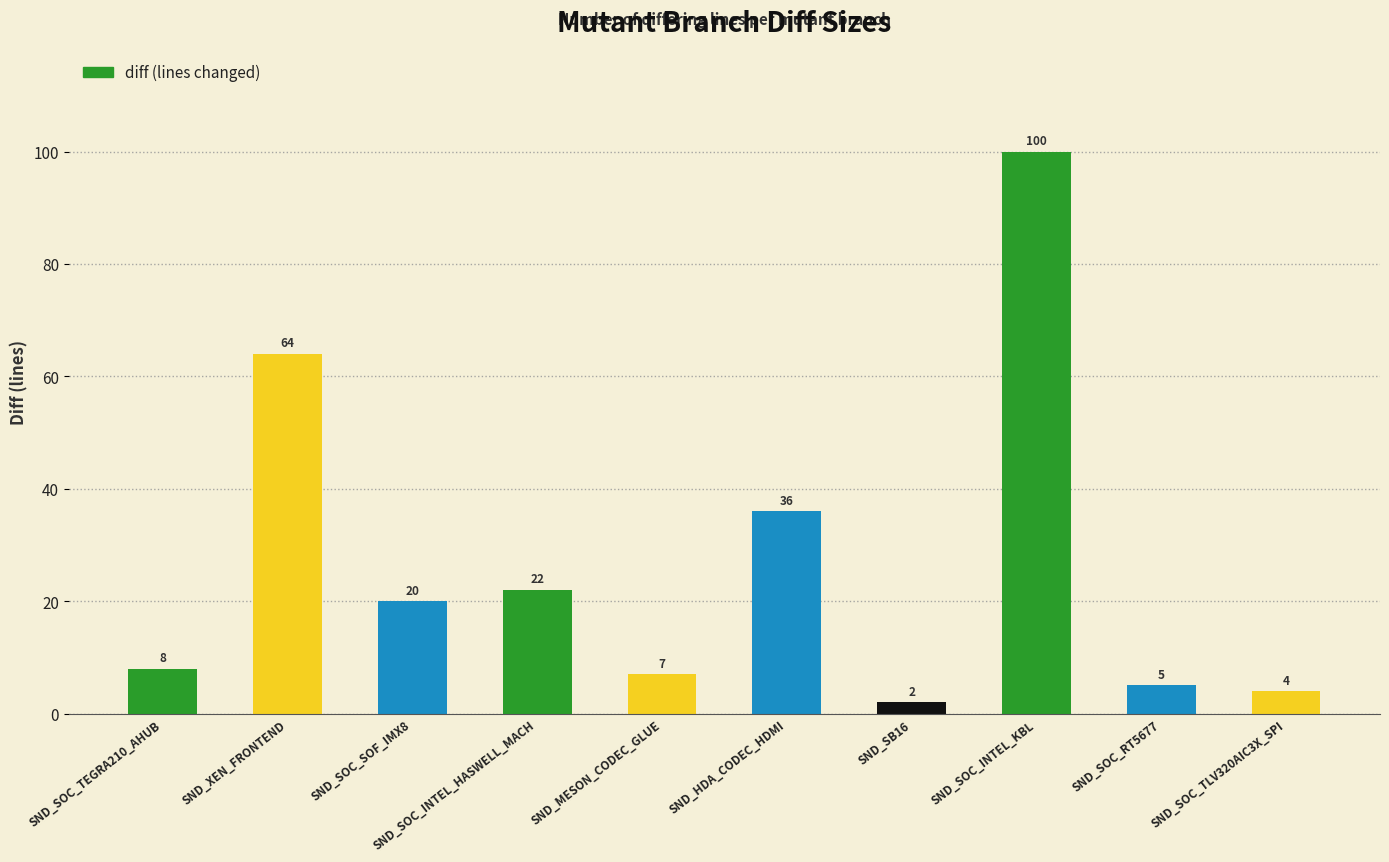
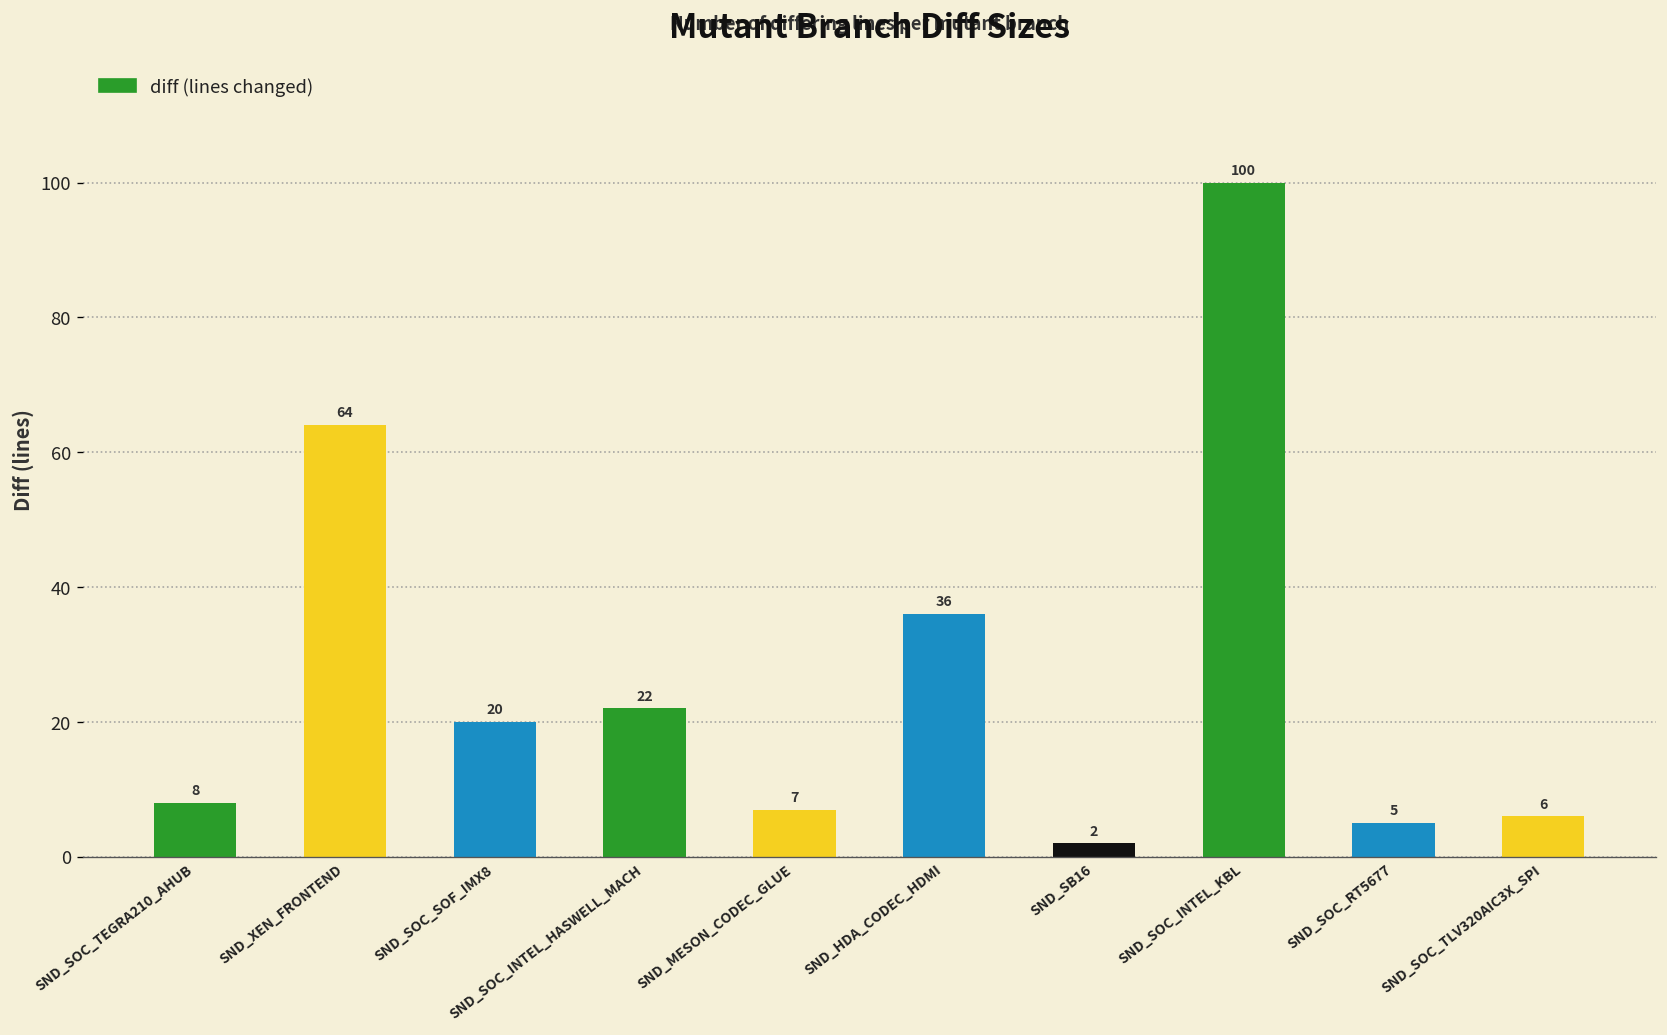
  {
    "SND_SOC_TEGRA210_AHUB": 8,
    "SND_XEN_FRONTEND": 64,
    "SND_SOC_SOF_IMX8": 20,
    "SND_SOC_INTEL_HASWELL_MACH": 22,
    "SND_MESON_CODEC_GLUE": 7,
    "SND_HDA_CODEC_HDMI": 36,
    "SND_SB16": 2,
    "SND_SOC_INTEL_KBL": 100,
    "SND_SOC_RT5677": 5,
-   "SND_SOC_TLV320AIC3X_SPI": 4
+   "SND_SOC_TLV320AIC3X_SPI": 6
  }
